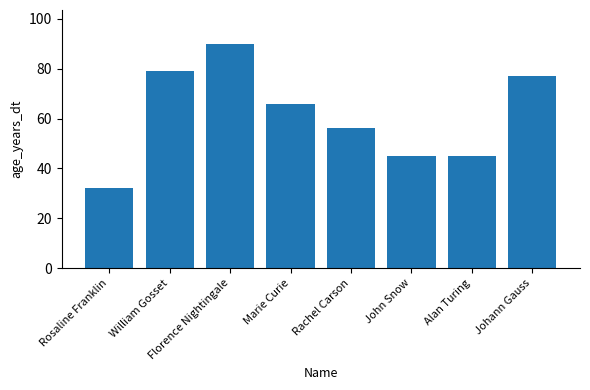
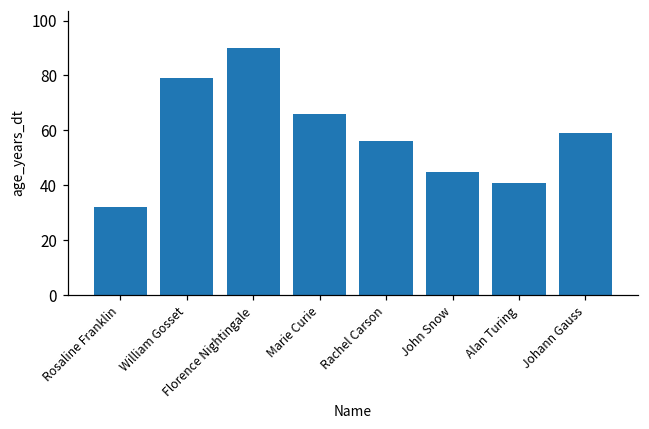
  {
    "Rosaline Franklin": 32,
    "William Gosset": 79,
    "Florence Nightingale": 90,
    "Marie Curie": 66,
    "Rachel Carson": 56,
    "John Snow": 45,
-   "Alan Turing": 45,
-   "Johann Gauss": 77
+   "Alan Turing": 41,
+   "Johann Gauss": 59
  }
